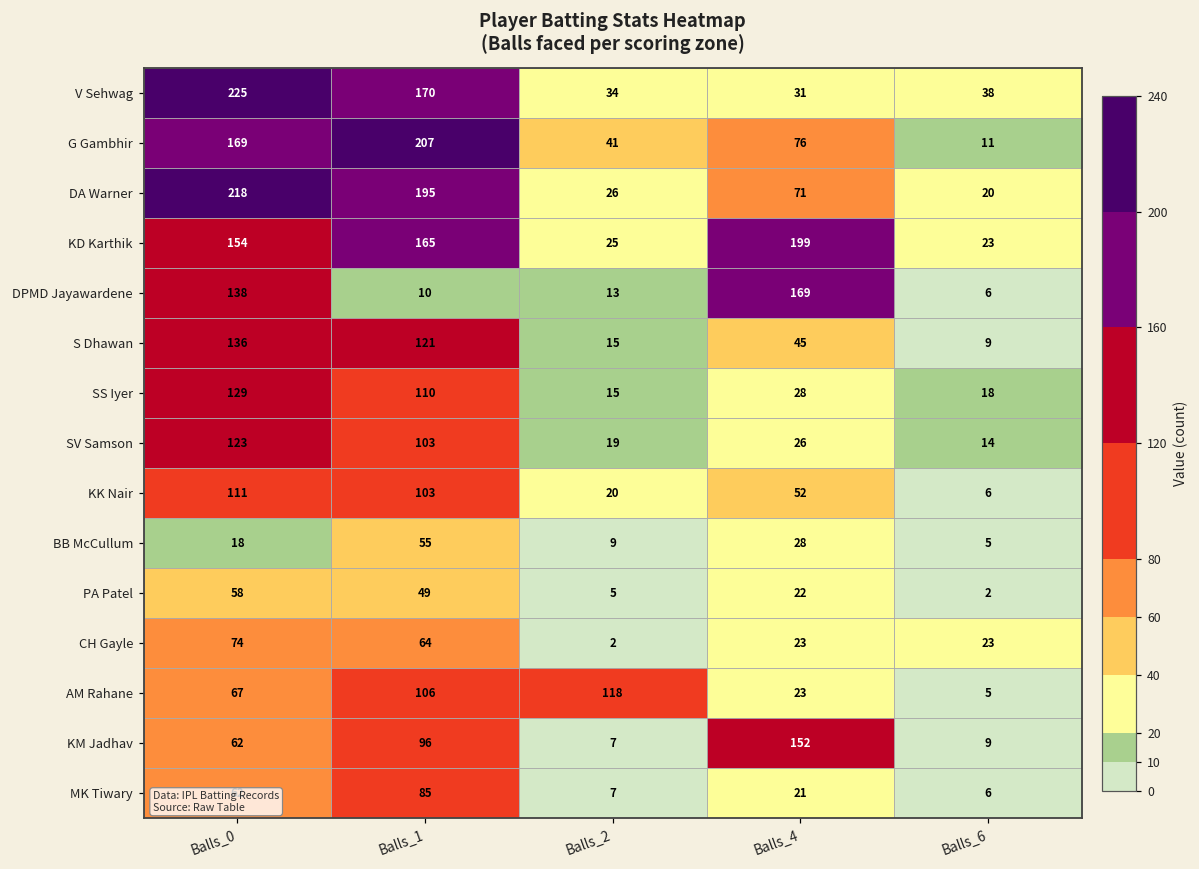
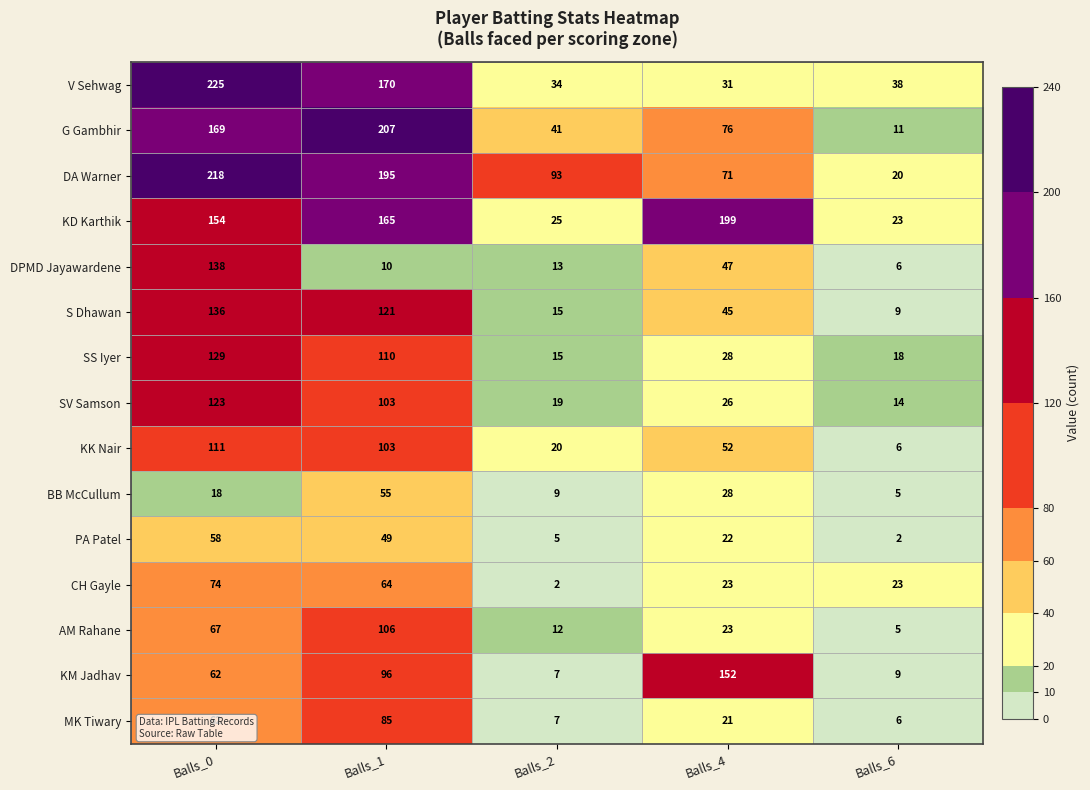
  {
    "V Sehwag": {
      "Balls_0": 225,
      "Balls_1": 170,
      "Balls_2": 34,
      "Balls_4": 31,
      "Balls_6": 38
    },
    "G Gambhir": {
      "Balls_0": 169,
      "Balls_1": 207,
      "Balls_2": 41,
      "Balls_4": 76,
      "Balls_6": 11
    },
    "DA Warner": {
      "Balls_0": 218,
      "Balls_1": 195,
-     "Balls_2": 26,
+     "Balls_2": 93,
      "Balls_4": 71,
      "Balls_6": 20
    },
    "KD Karthik": {
      "Balls_0": 154,
      "Balls_1": 165,
      "Balls_2": 25,
      "Balls_4": 199,
      "Balls_6": 23
    },
    "DPMD Jayawardene": {
      "Balls_0": 138,
      "Balls_1": 10,
      "Balls_2": 13,
-     "Balls_4": 169,
+     "Balls_4": 47,
      "Balls_6": 6
    },
    "S Dhawan": {
      "Balls_0": 136,
      "Balls_1": 121,
      "Balls_2": 15,
      "Balls_4": 45,
      "Balls_6": 9
    },
    "SS Iyer": {
      "Balls_0": 129,
      "Balls_1": 110,
      "Balls_2": 15,
      "Balls_4": 28,
      "Balls_6": 18
    },
    "SV Samson": {
      "Balls_0": 123,
      "Balls_1": 103,
      "Balls_2": 19,
      "Balls_4": 26,
      "Balls_6": 14
    },
    "KK Nair": {
      "Balls_0": 111,
      "Balls_1": 103,
      "Balls_2": 20,
      "Balls_4": 52,
      "Balls_6": 6
    },
    "BB McCullum": {
      "Balls_0": 18,
      "Balls_1": 55,
      "Balls_2": 9,
      "Balls_4": 28,
      "Balls_6": 5
    },
    "PA Patel": {
      "Balls_0": 58,
      "Balls_1": 49,
      "Balls_2": 5,
      "Balls_4": 22,
      "Balls_6": 2
    },
    "CH Gayle": {
      "Balls_0": 74,
      "Balls_1": 64,
      "Balls_2": 2,
      "Balls_4": 23,
      "Balls_6": 23
    },
    "AM Rahane": {
      "Balls_0": 67,
      "Balls_1": 106,
-     "Balls_2": 118,
+     "Balls_2": 12,
      "Balls_4": 23,
      "Balls_6": 5
    },
    "KM Jadhav": {
      "Balls_0": 62,
      "Balls_1": 96,
      "Balls_2": 7,
      "Balls_4": 152,
      "Balls_6": 9
    },
    "MK Tiwary": {
      "Balls_1": 85,
      "Balls_2": 7,
      "Balls_4": 21,
      "Balls_6": 6
    }
  }
